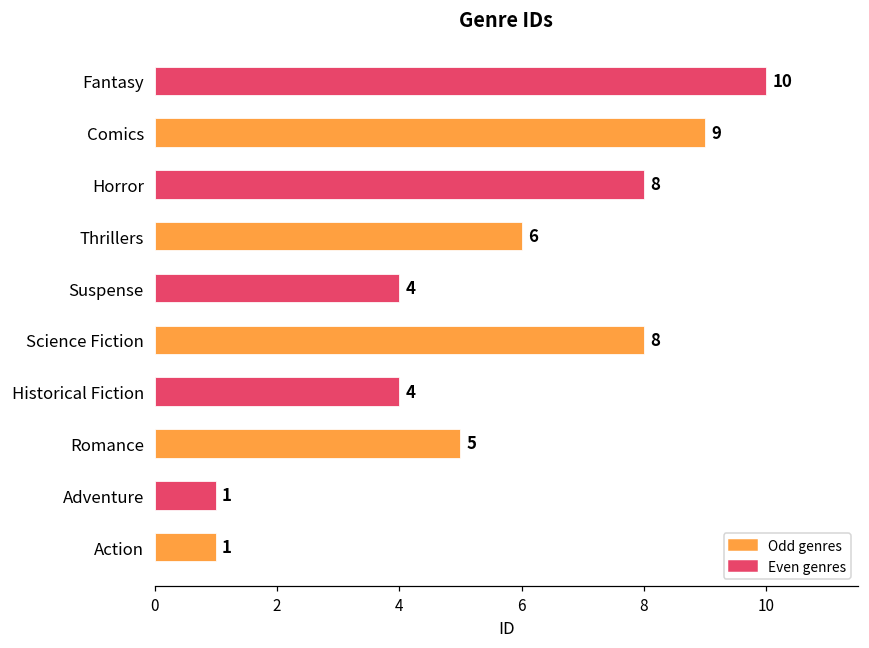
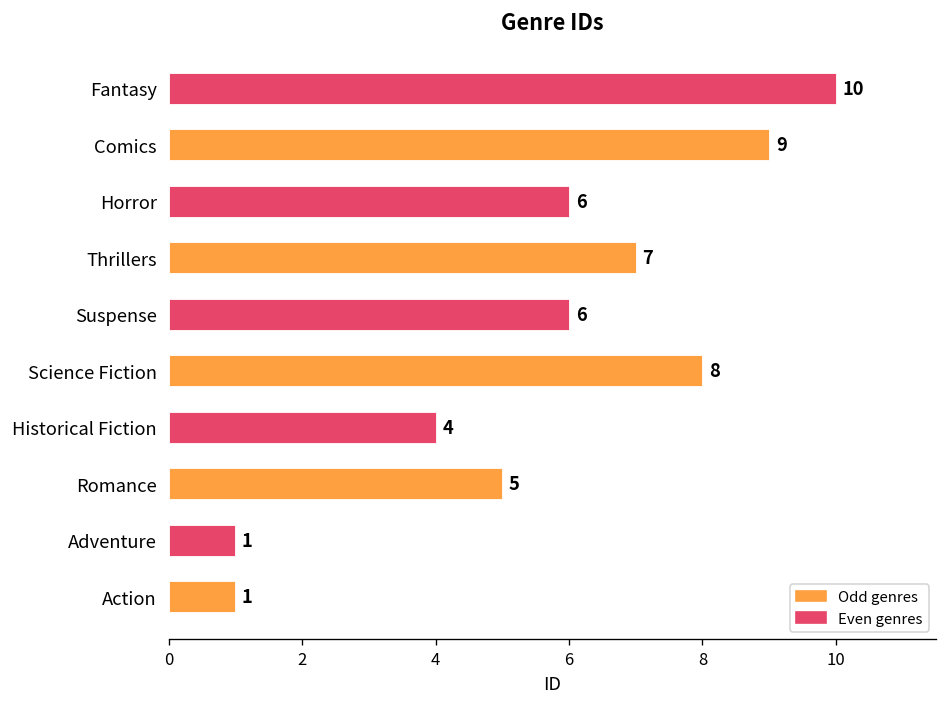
  {
    "Fantasy": 10,
    "Comics": 9,
-   "Horror": 8,
-   "Thrillers": 6,
-   "Suspense": 4,
+   "Horror": 6,
+   "Thrillers": 7,
+   "Suspense": 6,
    "Science Fiction": 8,
    "Historical Fiction": 4,
    "Romance": 5,
    "Adventure": 1,
    "Action": 1
  }
